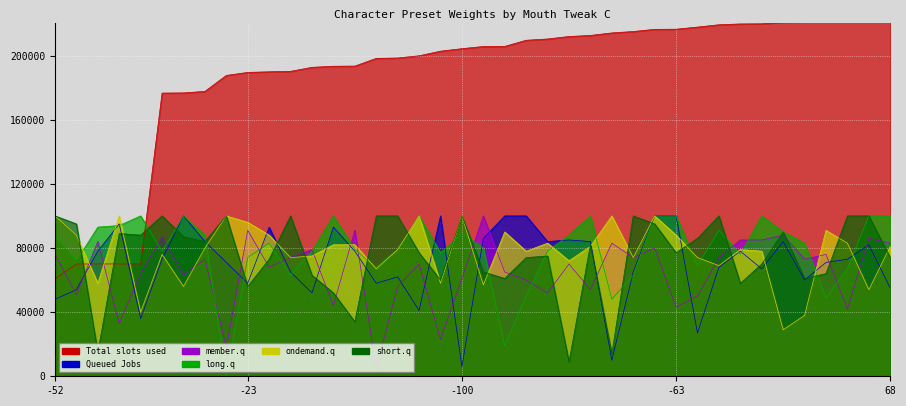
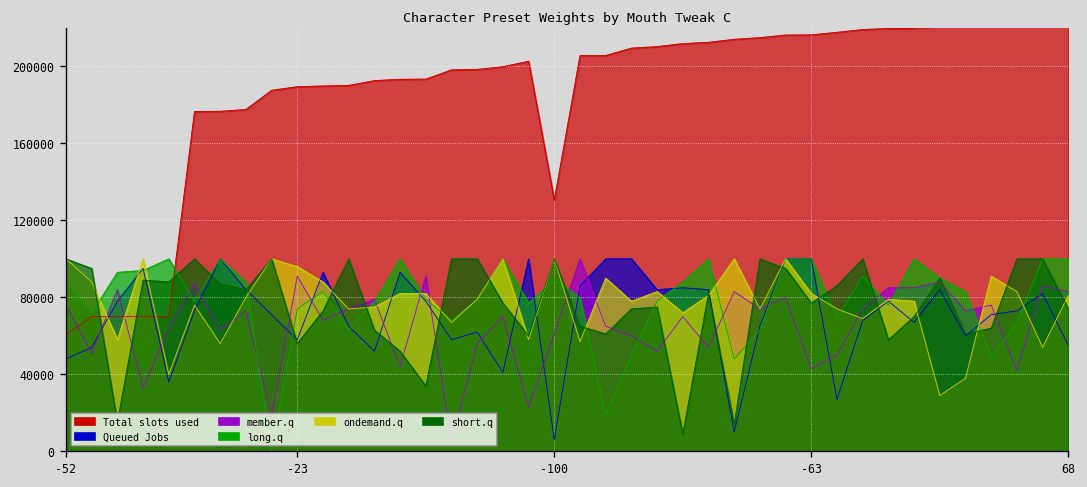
  {
    "Total slots used": {
      "-52": 61000,
      "-23": 189000,
-     "-100": 204000,
+     "-100": 131000,
      "-63": 216000
    },
    "Queued Jobs": {
      "-52": 48000,
      "-23": 58000,
      "-100": 6000,
      "68": 55000
    },
    "member.q": {
      "-52": 76000,
      "-23": 91000,
      "-100": 61000,
      "-63": 43000,
      "68": 83000
    },
    "long.q": {
      "-52": 87000,
      "-23": 74000,
      "-100": 89000,
      "68": 100000
    },
    "ondemand.q": {
      "-23": 96000,
-     "-63": 88000,
+     "-63": 82000,
      "68": 81000
    },
    "short.q": {
      "-23": 56000,
      "-63": 77000,
      "68": 74000
    }
  }
